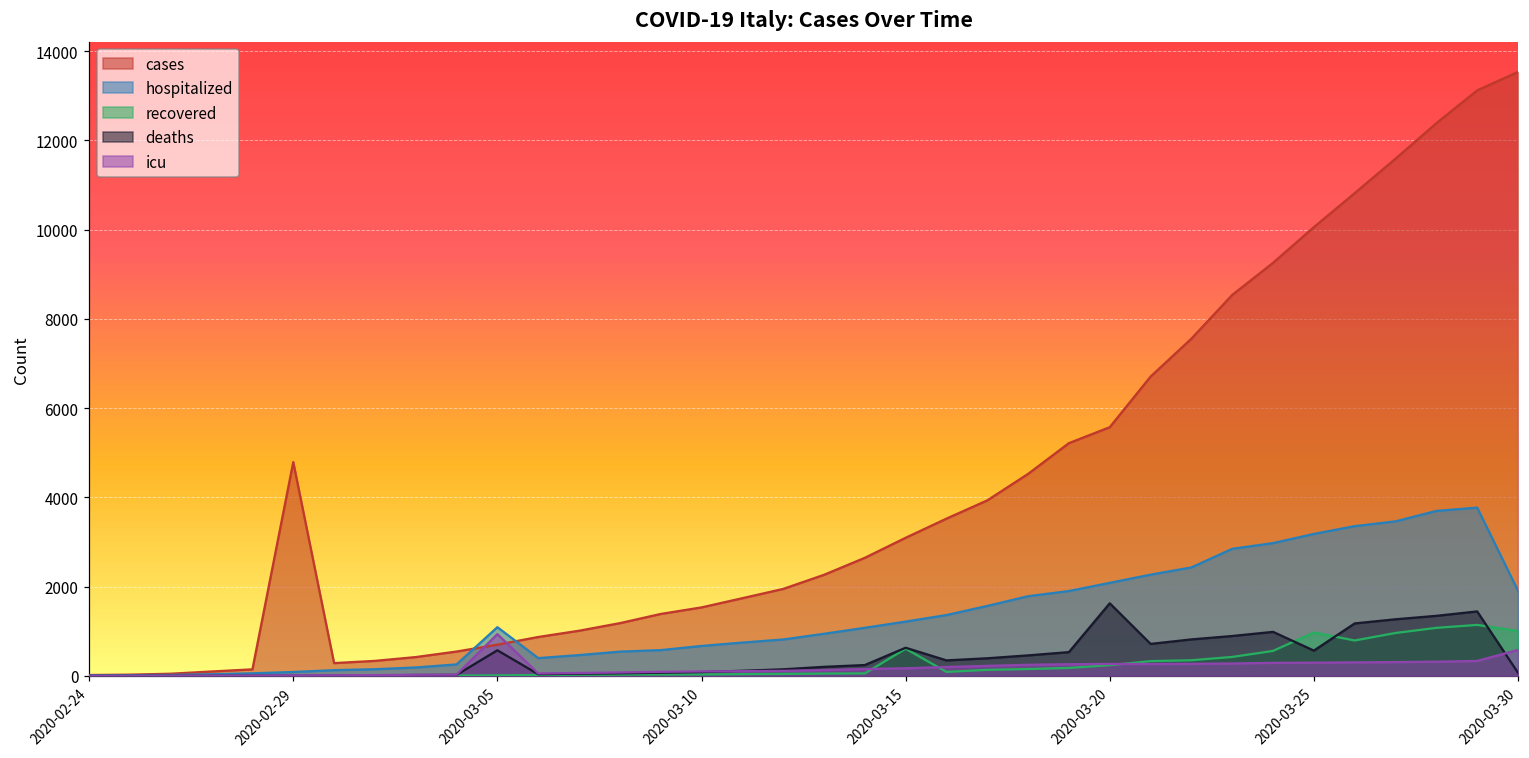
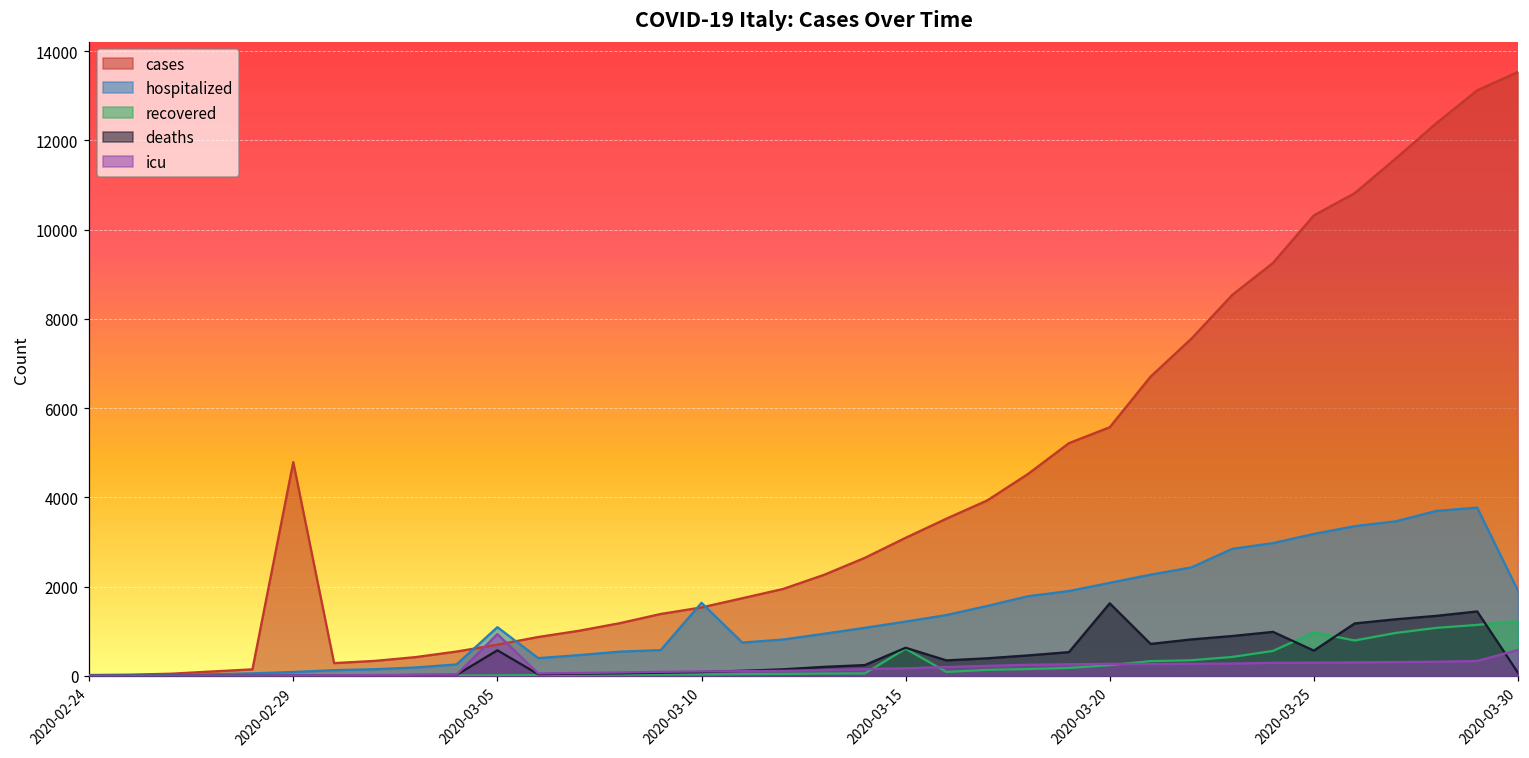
  {
    "cases": {
      "2020-02-29": 4800,
      "2020-03-05": 700,
      "2020-03-10": 1500,
      "2020-03-15": 3100,
      "2020-03-20": 5600,
-     "2020-03-25": 10100,
+     "2020-03-25": 10300,
      "2020-03-30": 13500
    },
    "hospitalized": {
      "2020-02-29": 100,
      "2020-03-05": 1100,
-     "2020-03-10": 700,
+     "2020-03-10": 1600,
      "2020-03-15": 1200,
      "2020-03-20": 2100,
      "2020-03-25": 3200,
      "2020-03-30": 1900
    },
    "recovered": {
      "2020-03-05": 0,
      "2020-03-25": 1000,
-     "2020-03-30": 1000
+     "2020-03-30": 1200
    },
    "deaths": {
      "2020-03-05": 600,
      "2020-03-20": 1600,
      "2020-03-25": 600,
      "2020-03-30": 100
    },
    "icu": {
      "2020-03-05": 900,
      "2020-03-15": 200,
      "2020-03-25": 300,
      "2020-03-30": 600
    }
  }
